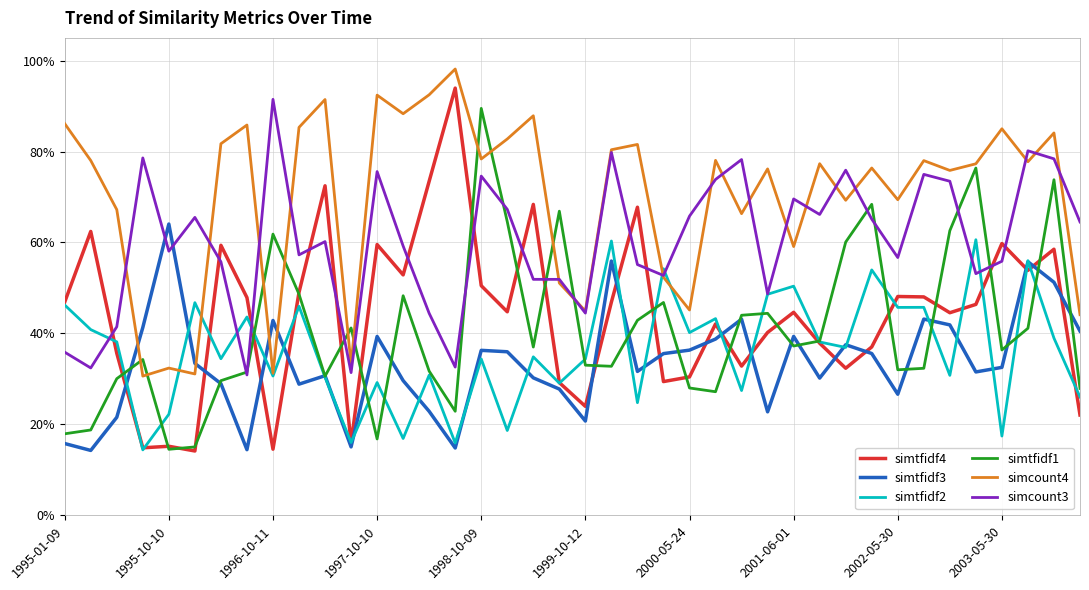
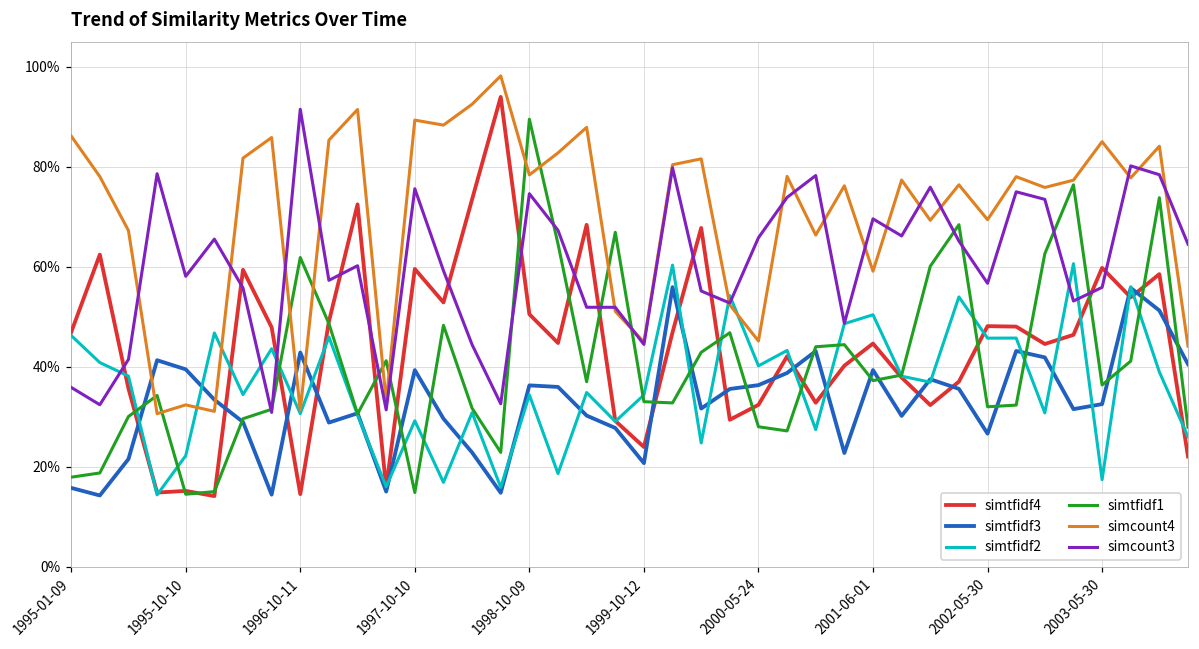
  {
    "simtfidf4": {
      "1995-01-09": "47%",
      "1995-10-10": "15%",
      "1996-10-11": "15%",
      "1997-10-10": "60%",
      "1998-10-09": "51%",
      "1999-10-12": "24%",
-     "2000-05-24": "30%",
+     "2000-05-24": "32%",
      "2001-06-01": "45%",
      "2002-05-30": "48%",
      "2003-05-30": "60%"
    },
    "simtfidf3": {
      "1995-01-09": "16%",
-     "1995-10-10": "64%",
+     "1995-10-10": "39%",
      "1996-10-11": "43%",
      "1997-10-10": "39%",
      "1998-10-09": "36%",
      "1999-10-12": "21%",
      "2000-05-24": "36%",
      "2001-06-01": "39%",
      "2002-05-30": "27%",
      "2003-05-30": "33%"
    },
    "simtfidf2": {
      "1995-01-09": "46%",
      "1995-10-10": "22%",
      "1996-10-11": "31%",
      "1997-10-10": "29%",
      "1998-10-09": "34%",
      "1999-10-12": "34%",
      "2000-05-24": "40%",
      "2001-06-01": "50%",
      "2002-05-30": "46%",
      "2003-05-30": "17%"
    },
    "simtfidf1": {
      "1995-01-09": "18%",
      "1995-10-10": "15%",
      "1996-10-11": "62%",
-     "1997-10-10": "17%",
+     "1997-10-10": "15%",
      "1998-10-09": "89%",
      "1999-10-12": "33%",
      "2000-05-24": "28%",
      "2001-06-01": "37%",
      "2002-05-30": "32%",
      "2003-05-30": "36%"
    },
    "simcount4": {
      "1995-01-09": "86%",
      "1995-10-10": "32%",
      "1996-10-11": "31%",
-     "1997-10-10": "92%",
+     "1997-10-10": "89%",
      "1998-10-09": "78%",
      "2000-05-24": "45%",
      "2001-06-01": "59%",
      "2002-05-30": "69%",
      "2003-05-30": "85%"
    },
    "simcount3": {
      "1995-01-09": "36%",
      "1995-10-10": "58%",
      "1996-10-11": "91%",
      "1997-10-10": "76%",
      "1998-10-09": "75%",
      "2000-05-24": "66%",
      "2001-06-01": "70%",
      "2002-05-30": "57%",
      "2003-05-30": "56%"
    }
  }
